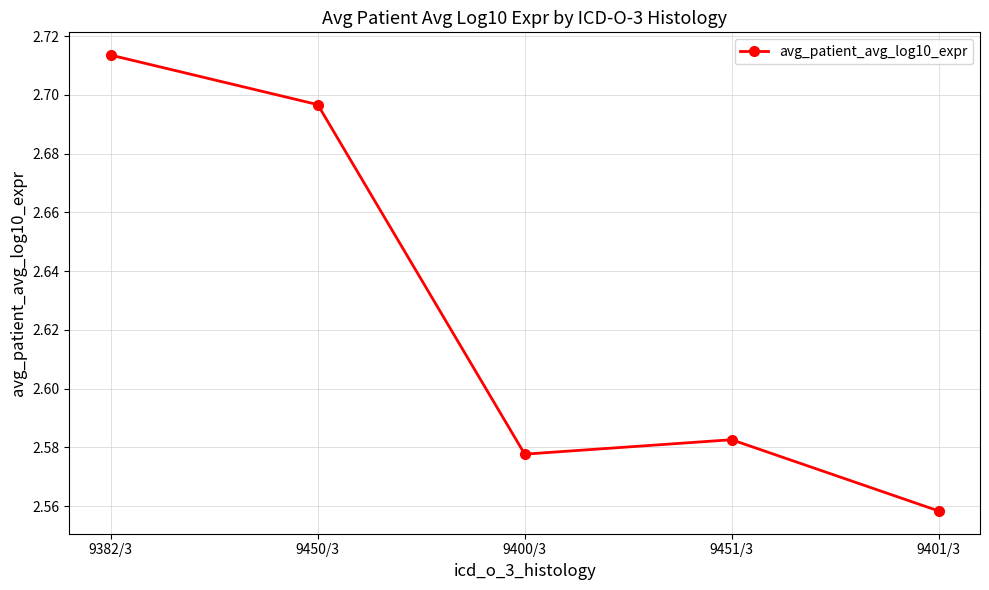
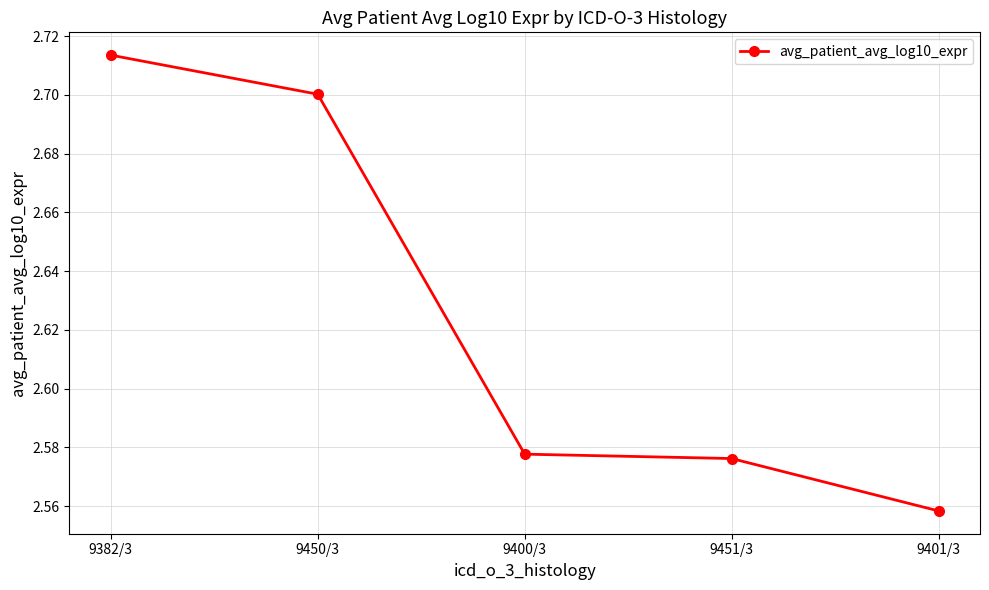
  {
    "9382/3": 2.714,
-   "9450/3": 2.697,
+   "9450/3": 2.700,
    "9400/3": 2.578,
-   "9451/3": 2.583,
+   "9451/3": 2.576,
    "9401/3": 2.558
  }
